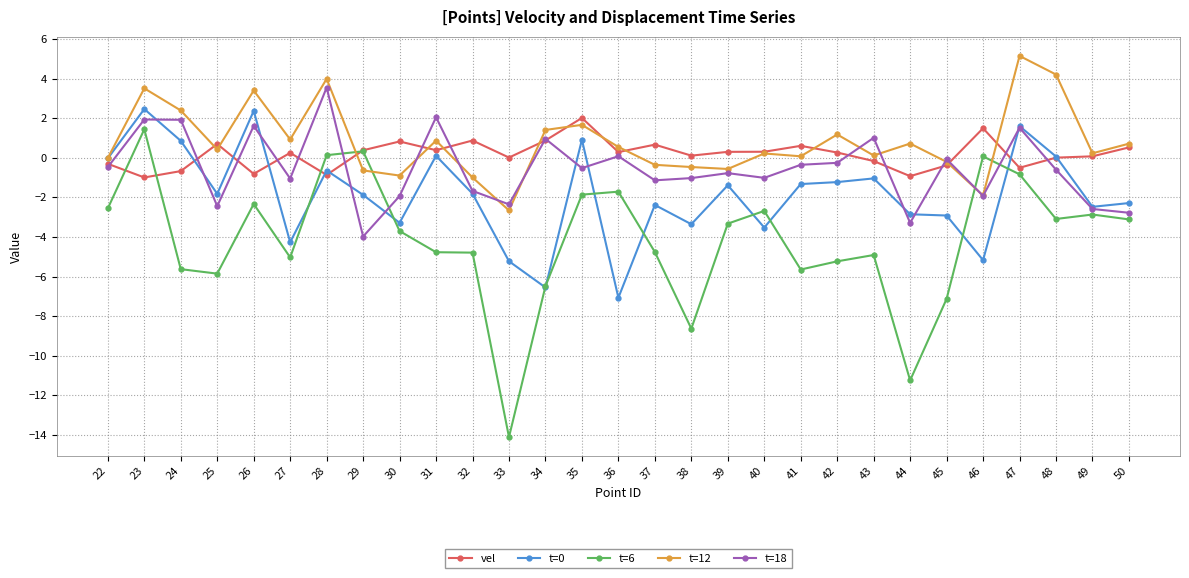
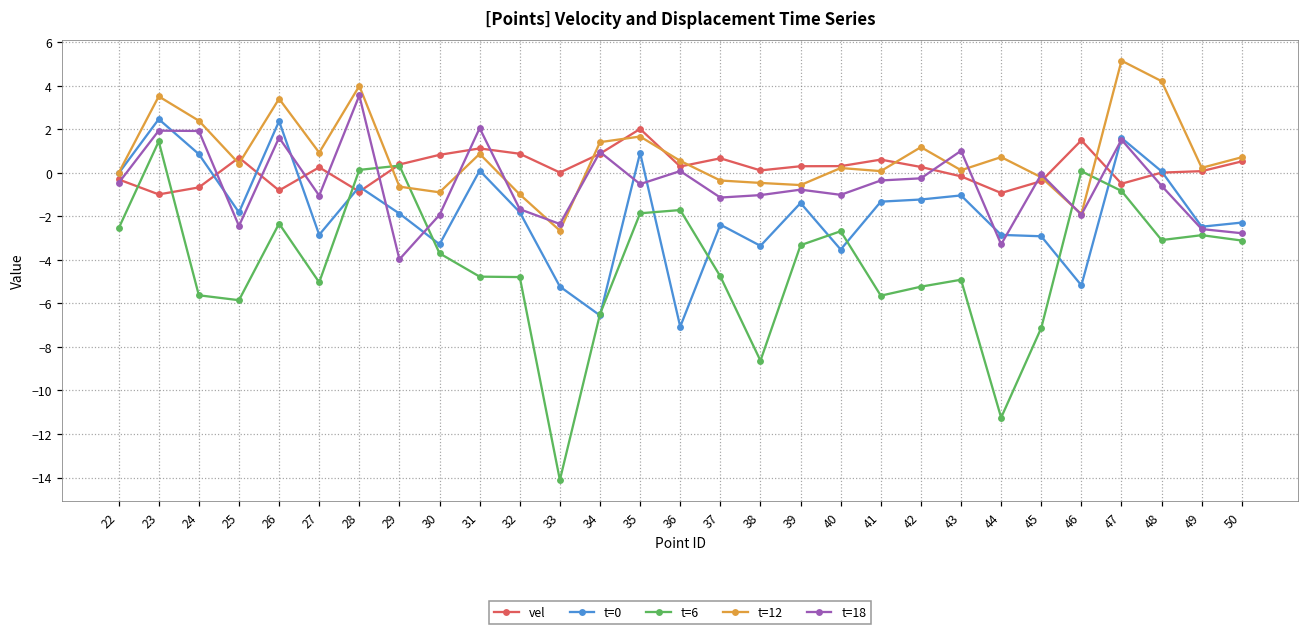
  {
    "vel": {
      "22": -0.3,
      "23": -1.0,
      "24": -0.7,
      "25": 0.7,
      "26": -0.8,
      "27": 0.3,
      "28": -0.9,
      "30": 0.8,
-     "31": 0.4,
+     "31": 1.1,
      "32": 0.9,
      "33": 0.0,
      "35": 2.0,
      "36": 0.3,
      "37": 0.7,
      "38": 0.1,
      "39": 0.3,
      "41": 0.6,
      "42": 0.3,
      "43": -0.2,
      "44": -0.9,
      "45": -0.4,
      "46": 1.5,
      "47": -0.5,
      "49": 0.1,
      "50": 0.5
    },
    "t=0": {
      "23": 2.5,
      "24": 0.9,
      "25": -1.8,
      "26": 2.4,
-     "27": -4.3,
+     "27": -2.8,
      "28": -0.6,
      "29": -1.9,
      "30": -3.3,
      "31": 0.1,
      "32": -1.8,
      "33": -5.2,
      "35": 0.9,
      "36": -7.1,
      "37": -2.4,
      "38": -3.4,
      "39": -1.4,
      "40": -3.5,
      "41": -1.3,
      "42": -1.2,
      "43": -1.0,
      "44": -2.9,
      "45": -2.9,
      "46": -5.2,
      "50": -2.3
    },
    "t=6": {
      "22": -2.6,
      "23": 1.4,
      "24": -5.6,
      "25": -5.9,
      "26": -2.3,
      "27": -5.0,
      "28": 0.1,
      "30": -3.7,
      "31": -4.8,
      "32": -4.8,
      "33": -14.1,
      "35": -1.9,
      "36": -1.7,
      "37": -4.8,
      "38": -8.6,
      "39": -3.3,
      "40": -2.7,
      "41": -5.6,
      "42": -5.2,
      "43": -4.9,
      "44": -11.2,
      "45": -7.1,
      "46": 0.1,
      "47": -0.8,
      "48": -3.1,
      "49": -2.9,
      "50": -3.1
    },
    "t=12": {
      "23": 3.5,
      "24": 2.4,
      "25": 0.4,
      "26": 3.4,
      "27": 0.9,
      "28": 4.0,
      "29": -0.6,
      "30": -0.9,
      "31": 0.9,
      "32": -1.0,
      "33": -2.7,
      "34": 1.4,
      "35": 1.7,
      "36": 0.5,
      "37": -0.4,
      "38": -0.5,
      "39": -0.6,
      "41": 0.1,
      "42": 1.2,
      "43": 0.1,
      "44": 0.7,
      "45": -0.2,
      "47": 5.1,
      "48": 4.2,
      "49": 0.2,
      "50": 0.7
    },
    "t=18": {
      "22": -0.5,
      "23": 1.9,
      "24": 1.9,
      "25": -2.4,
      "26": 1.6,
      "27": -1.0,
      "28": 3.6,
      "29": -4.0,
      "30": -1.9,
      "31": 2.0,
      "32": -1.7,
      "33": -2.4,
      "35": -0.5,
      "36": 0.1,
      "37": -1.1,
      "38": -1.0,
      "39": -0.8,
      "40": -1.0,
      "41": -0.4,
      "42": -0.3,
      "43": 1.0,
      "44": -3.3,
      "45": -0.1,
      "48": -0.6,
      "50": -2.8
    }
  }
